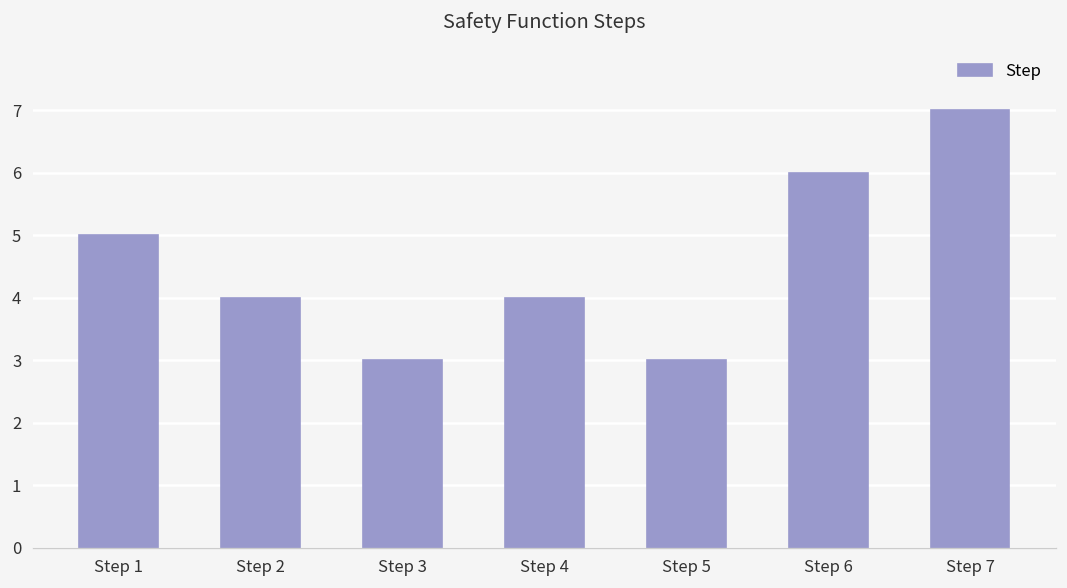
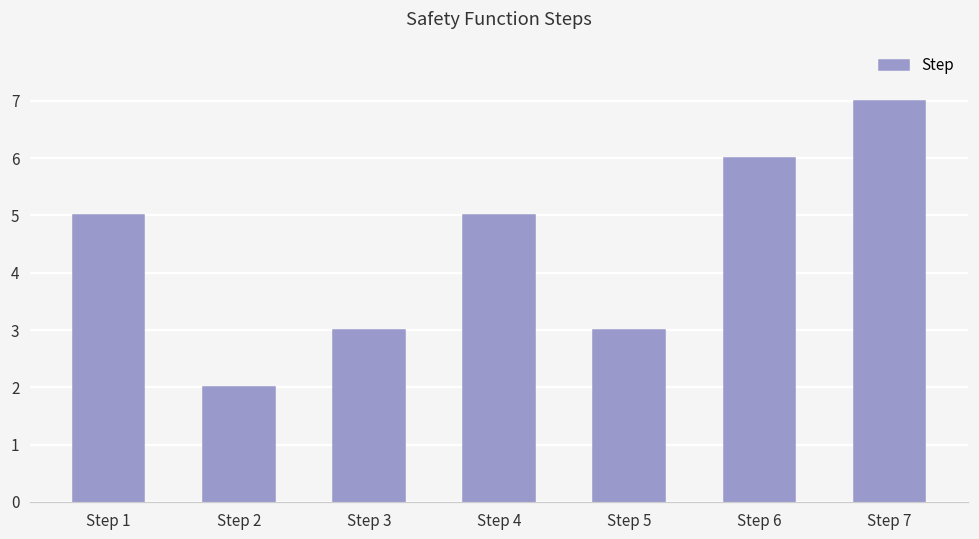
  {
    "Step 1": 5,
-   "Step 2": 4,
+   "Step 2": 2,
    "Step 3": 3,
-   "Step 4": 4,
+   "Step 4": 5,
    "Step 5": 3,
    "Step 6": 6,
    "Step 7": 7
  }
